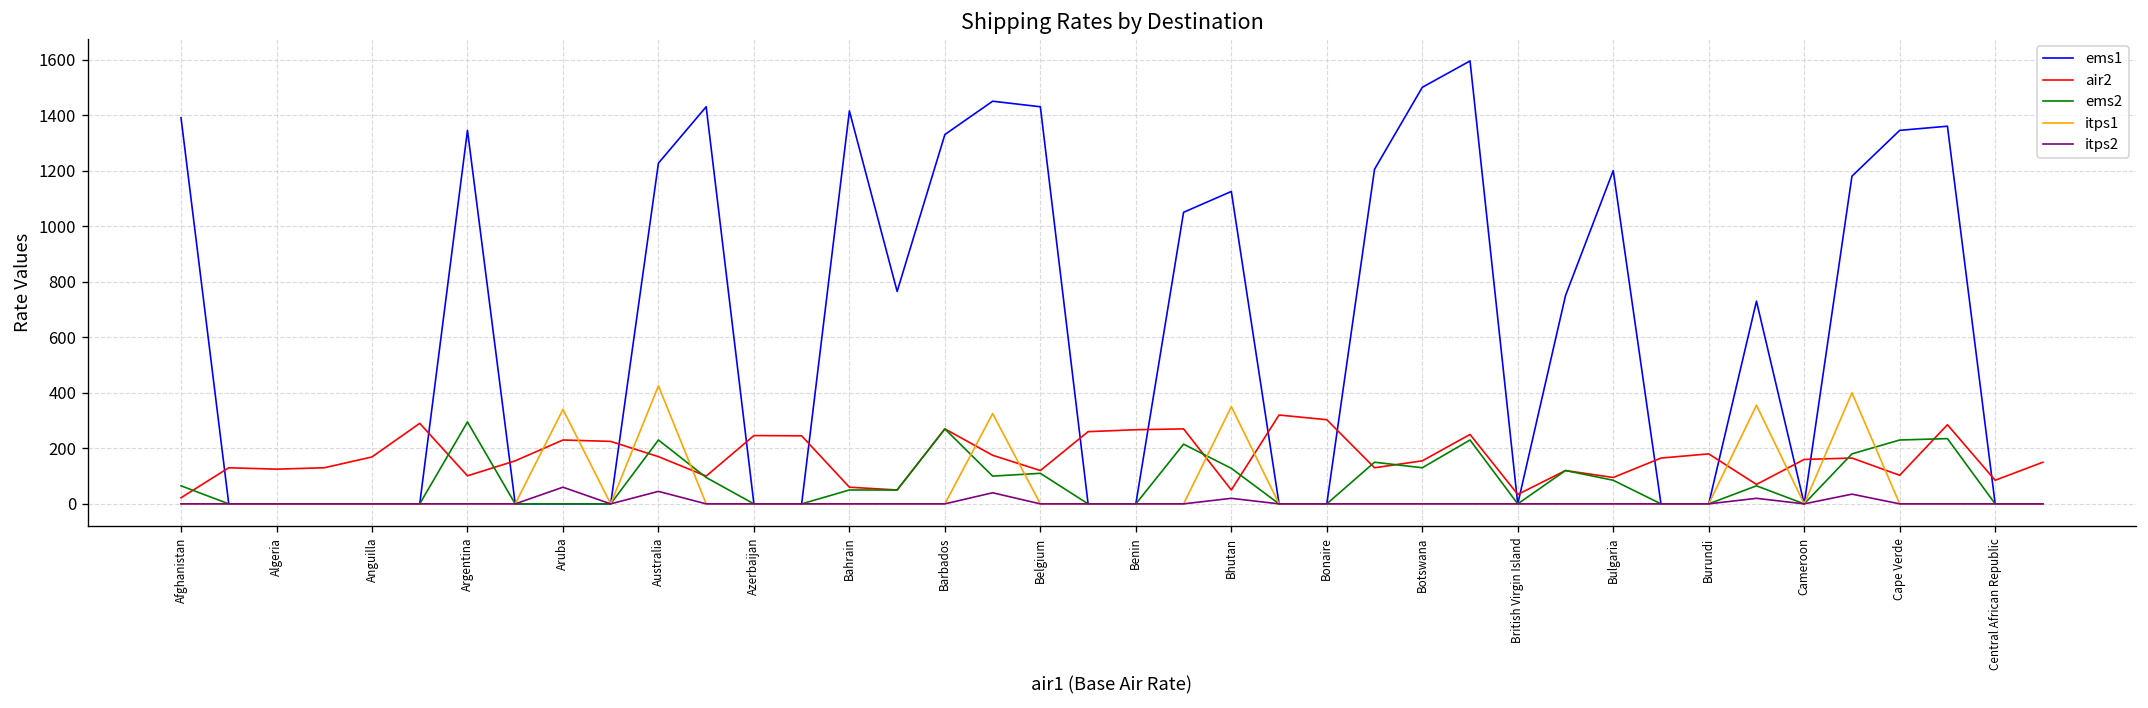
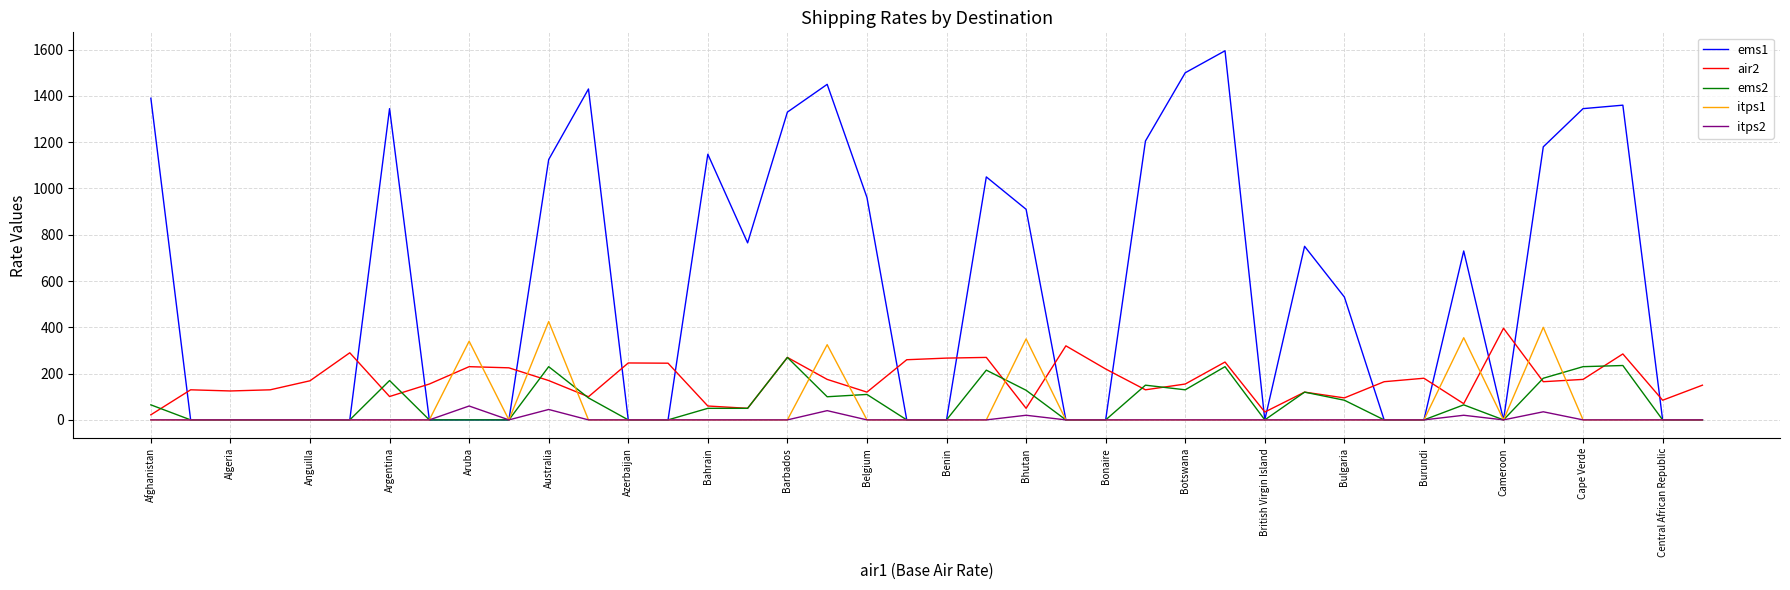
  {
    "ems1": {
      "Afghanistan": 1390,
      "Argentina": 1350,
-     "Australia": 1230,
-     "Bahrain": 1420,
+     "Australia": 1130,
+     "Bahrain": 1150,
      "Barbados": 1330,
-     "Belgium": 1430,
-     "Bhutan": 1130,
+     "Belgium": 960,
+     "Bhutan": 910,
      "Botswana": 1500,
-     "Bulgaria": 1200,
+     "Bulgaria": 530,
      "Cape Verde": 1350
    },
    "air2": {
      "Afghanistan": 20,
      "Algeria": 130,
      "Anguilla": 170,
      "Argentina": 100,
      "Aruba": 230,
      "Australia": 170,
      "Azerbaijan": 250,
      "Benin": 270,
      "Bhutan": 50,
-     "Bonaire": 300,
+     "Bonaire": 220,
      "Botswana": 160,
      "British Virgin Island": 30,
      "Burundi": 180,
-     "Cameroon": 160,
-     "Cape Verde": 100,
+     "Cameroon": 400,
+     "Cape Verde": 180,
      "Central African Republic": 90
    },
    "ems2": {
      "Afghanistan": 70,
-     "Argentina": 300,
+     "Argentina": 170,
      "Australia": 230,
      "Bhutan": 130,
      "Botswana": 130,
      "Cape Verde": 230
    },
    "itps1": {
      "Aruba": 340,
      "Australia": 430,
      "Bhutan": 350
    },
    "itps2": {
      "Aruba": 60,
      "Australia": 50,
      "Bhutan": 20
    }
  }
